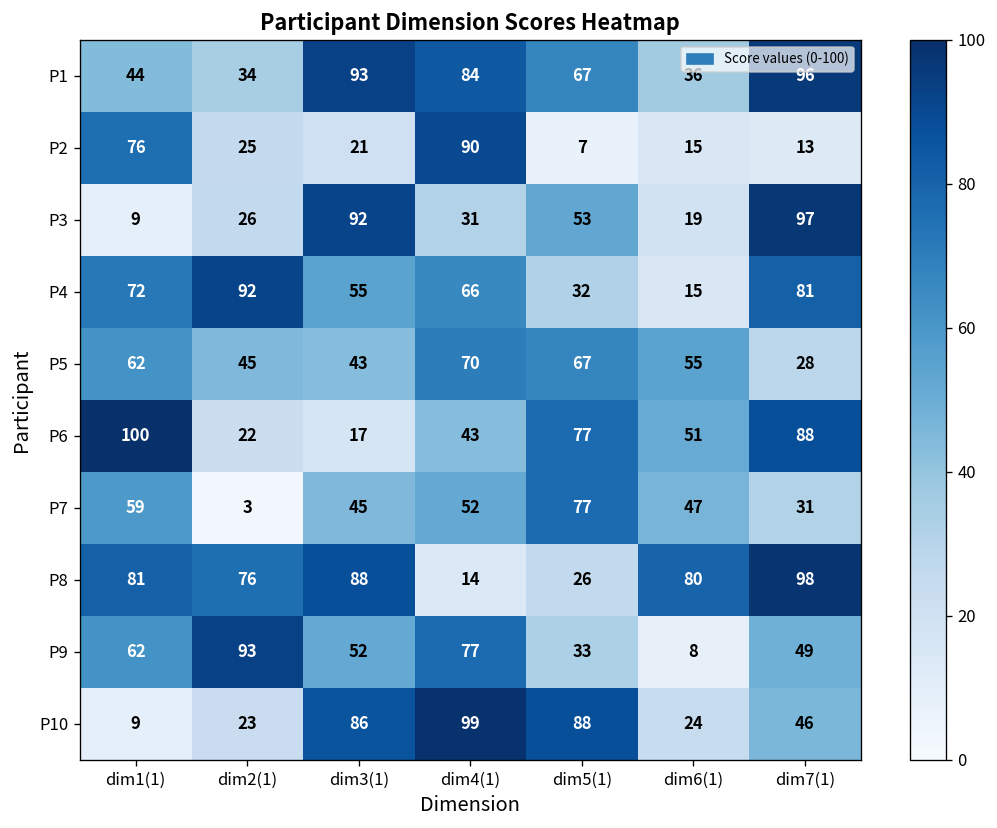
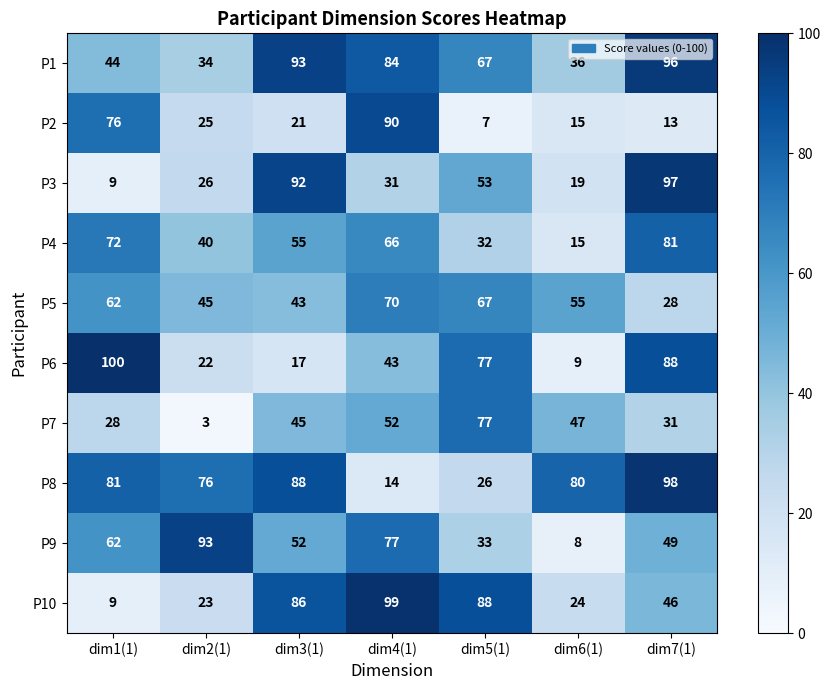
  {
    "P1": {
      "dim1(1)": 44,
      "dim2(1)": 34,
      "dim3(1)": 93,
      "dim4(1)": 84,
      "dim5(1)": 67
    },
    "P2": {
      "dim1(1)": 76,
      "dim2(1)": 25,
      "dim3(1)": 21,
      "dim4(1)": 90,
      "dim5(1)": 7,
      "dim6(1)": 15,
      "dim7(1)": 13
    },
    "P3": {
      "dim1(1)": 9,
      "dim2(1)": 26,
      "dim3(1)": 92,
      "dim4(1)": 31,
      "dim5(1)": 53,
      "dim6(1)": 19,
      "dim7(1)": 97
    },
    "P4": {
      "dim1(1)": 72,
-     "dim2(1)": 92,
+     "dim2(1)": 40,
      "dim3(1)": 55,
      "dim4(1)": 66,
      "dim5(1)": 32,
      "dim6(1)": 15,
      "dim7(1)": 81
    },
    "P5": {
      "dim1(1)": 62,
      "dim2(1)": 45,
      "dim3(1)": 43,
      "dim4(1)": 70,
      "dim5(1)": 67,
      "dim6(1)": 55,
      "dim7(1)": 28
    },
    "P6": {
      "dim1(1)": 100,
      "dim2(1)": 22,
      "dim3(1)": 17,
      "dim4(1)": 43,
      "dim5(1)": 77,
-     "dim6(1)": 51,
+     "dim6(1)": 9,
      "dim7(1)": 88
    },
    "P7": {
-     "dim1(1)": 59,
+     "dim1(1)": 28,
      "dim2(1)": 3,
      "dim3(1)": 45,
      "dim4(1)": 52,
      "dim5(1)": 77,
      "dim6(1)": 47,
      "dim7(1)": 31
    },
    "P8": {
      "dim1(1)": 81,
      "dim2(1)": 76,
      "dim3(1)": 88,
      "dim4(1)": 14,
      "dim5(1)": 26,
      "dim6(1)": 80,
      "dim7(1)": 98
    },
    "P9": {
      "dim1(1)": 62,
      "dim2(1)": 93,
      "dim3(1)": 52,
      "dim4(1)": 77,
      "dim5(1)": 33,
      "dim6(1)": 8,
      "dim7(1)": 49
    },
    "P10": {
      "dim1(1)": 9,
      "dim2(1)": 23,
      "dim3(1)": 86,
      "dim4(1)": 99,
      "dim5(1)": 88,
      "dim6(1)": 24,
      "dim7(1)": 46
    }
  }
